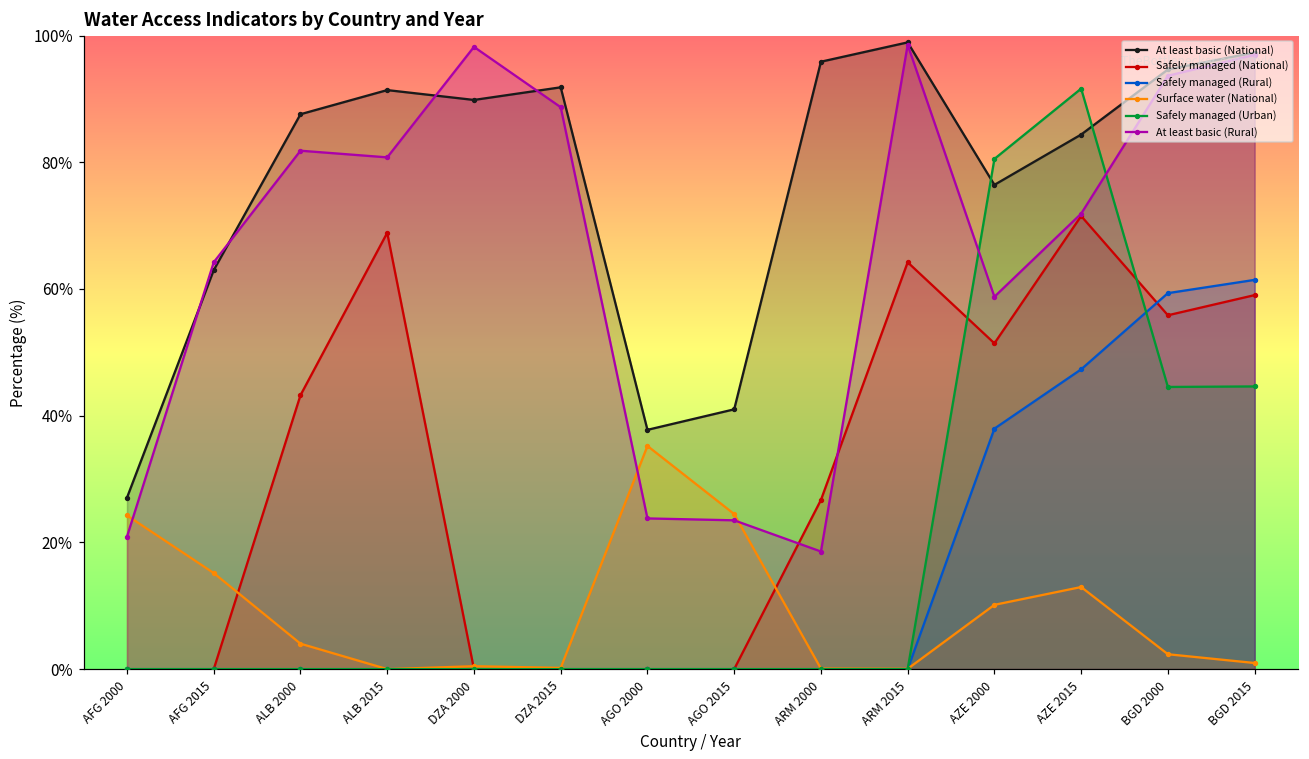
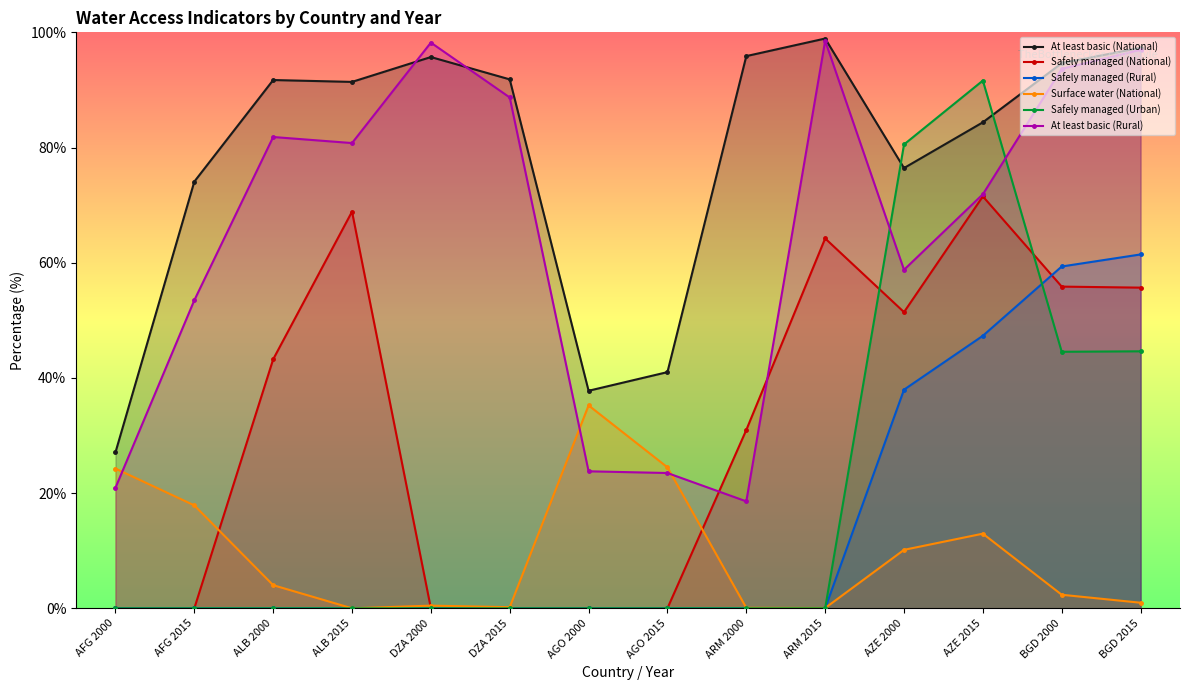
  {
    "At least basic (National)": {
      "AFG 2000": "27%",
-     "AFG 2015": "63%",
-     "ALB 2000": "88%",
+     "AFG 2015": "74%",
+     "ALB 2000": "92%",
      "ALB 2015": "91%",
-     "DZA 2000": "90%",
+     "DZA 2000": "96%",
      "DZA 2015": "92%",
      "AGO 2000": "38%",
      "AGO 2015": "41%",
      "ARM 2000": "96%",
      "AZE 2000": "76%",
      "AZE 2015": "84%"
    },
    "Safely managed (National)": {
      "ALB 2000": "43%",
      "ALB 2015": "69%",
-     "ARM 2000": "27%",
+     "ARM 2000": "31%",
      "ARM 2015": "64%",
      "AZE 2000": "51%",
      "BGD 2000": "56%",
-     "BGD 2015": "59%"
+     "BGD 2015": "56%"
    },
    "Safely managed (Rural)": {
      "AZE 2000": "38%",
      "AZE 2015": "47%",
      "BGD 2000": "59%",
      "BGD 2015": "61%"
    },
    "Surface water (National)": {
      "AFG 2000": "24%",
-     "AFG 2015": "15%",
+     "AFG 2015": "18%",
      "ALB 2000": "4%",
      "DZA 2000": "0%",
      "AGO 2000": "35%",
      "AGO 2015": "24%",
      "AZE 2000": "10%",
      "AZE 2015": "13%",
      "BGD 2000": "2%",
      "BGD 2015": "1%"
    },
    "Safely managed (Urban)": {
      "AZE 2000": "81%",
      "AZE 2015": "92%",
      "BGD 2000": "45%",
      "BGD 2015": "45%"
    },
    "At least basic (Rural)": {
      "AFG 2000": "21%",
-     "AFG 2015": "64%",
+     "AFG 2015": "53%",
      "ALB 2000": "82%",
      "ALB 2015": "81%",
      "DZA 2000": "98%",
      "DZA 2015": "89%",
      "AGO 2000": "24%",
      "AGO 2015": "23%",
      "ARM 2000": "19%",
      "AZE 2000": "59%"
    }
  }
